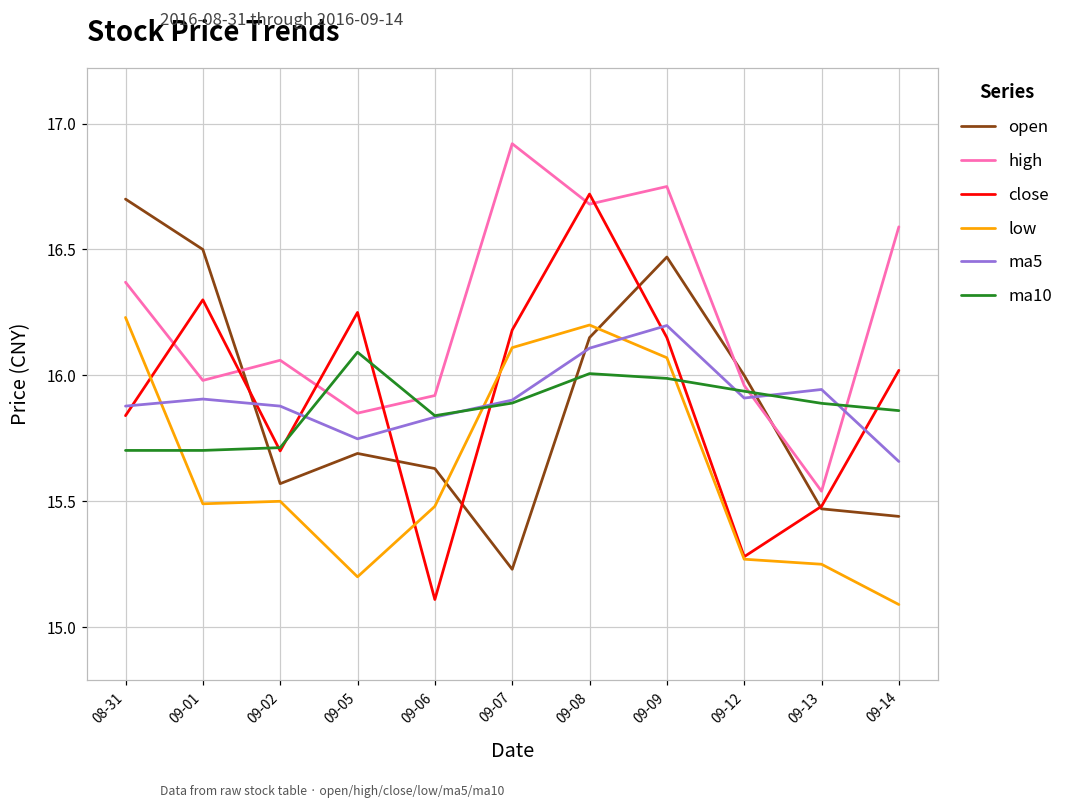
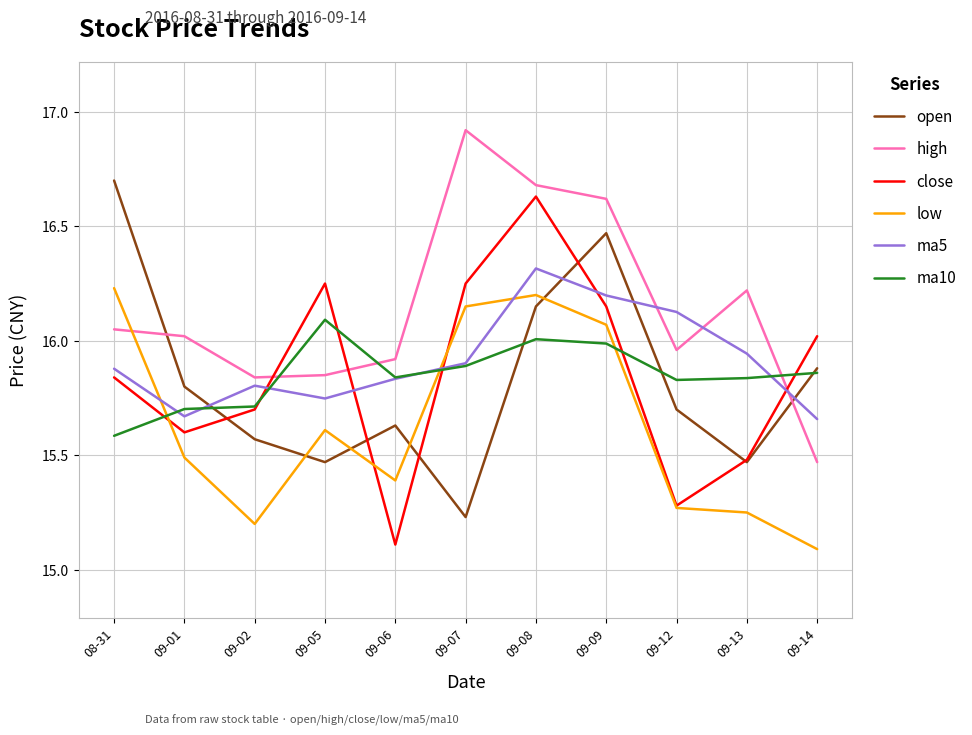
  {
    "open": {
      "08-31": 16.70,
-     "09-01": 16.5,
+     "09-01": 15.8,
      "09-02": 15.57,
-     "09-05": 15.69,
+     "09-05": 15.47,
      "09-06": 15.63,
      "09-07": 15.23,
      "09-08": 16.15,
      "09-09": 16.47,
-     "09-12": 16.0,
-     "09-14": 15.44
+     "09-12": 15.7,
+     "09-14": 15.88
    },
    "high": {
-     "08-31": 16.37,
-     "09-01": 15.98,
-     "09-02": 16.06,
+     "08-31": 16.05,
+     "09-01": 16.02,
+     "09-02": 15.84,
      "09-05": 15.85,
      "09-06": 15.92,
      "09-07": 16.92,
      "09-08": 16.68,
-     "09-09": 16.75,
+     "09-09": 16.62,
      "09-12": 15.96,
-     "09-13": 15.54,
-     "09-14": 16.59
+     "09-13": 16.22,
+     "09-14": 15.47
    },
    "close": {
      "08-31": 15.84,
-     "09-01": 16.3,
+     "09-01": 15.6,
      "09-02": 15.70,
      "09-05": 16.25,
      "09-06": 15.11,
-     "09-07": 16.18,
-     "09-08": 16.72,
+     "09-07": 16.25,
+     "09-08": 16.63,
      "09-09": 16.15,
      "09-14": 16.02
    },
    "low": {
      "08-31": 16.23,
      "09-01": 15.49,
-     "09-02": 15.5,
-     "09-05": 15.20,
-     "09-06": 15.48,
-     "09-07": 16.11,
+     "09-02": 15.2,
+     "09-05": 15.61,
+     "09-06": 15.39,
+     "09-07": 16.15,
      "09-08": 16.20,
      "09-09": 16.07,
      "09-13": 15.25,
      "09-14": 15.09
    },
    "ma5": {
      "08-31": 15.88,
-     "09-01": 15.91,
-     "09-02": 15.88,
+     "09-01": 15.67,
+     "09-02": 15.80,
      "09-05": 15.75,
      "09-07": 15.90,
-     "09-08": 16.11,
+     "09-08": 16.32,
      "09-09": 16.20,
-     "09-12": 15.91,
+     "09-12": 16.13,
      "09-13": 15.94,
      "09-14": 15.66
    },
    "ma10": {
-     "08-31": 15.70,
+     "08-31": 15.59,
      "09-01": 15.70,
      "09-02": 15.71,
      "09-05": 16.09,
      "09-07": 15.89,
      "09-08": 16.01,
      "09-09": 15.99,
-     "09-12": 15.94,
-     "09-13": 15.89,
+     "09-12": 15.83,
+     "09-13": 15.84,
      "09-14": 15.86
    }
  }
